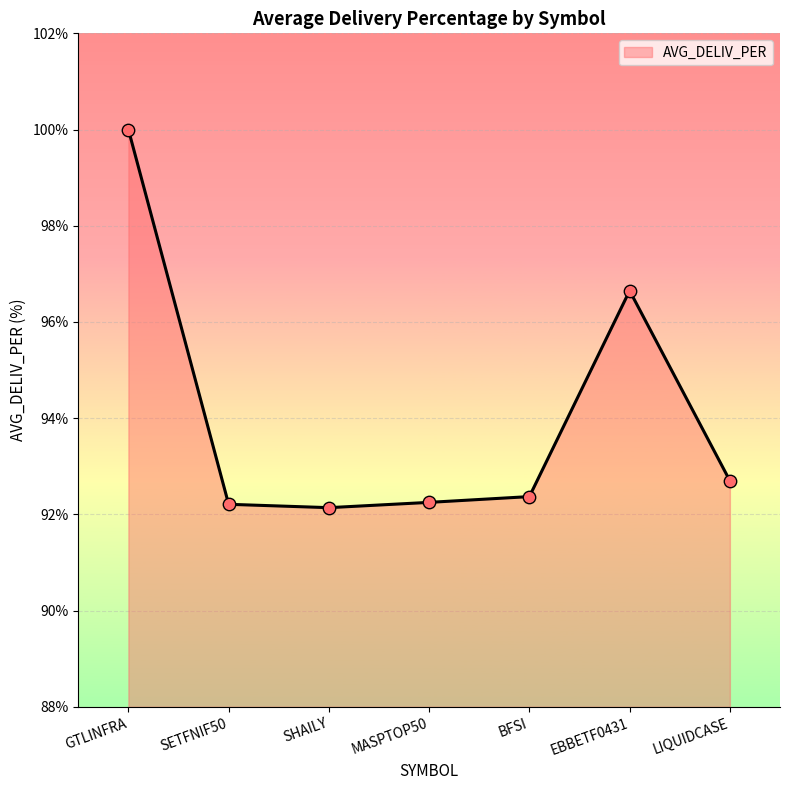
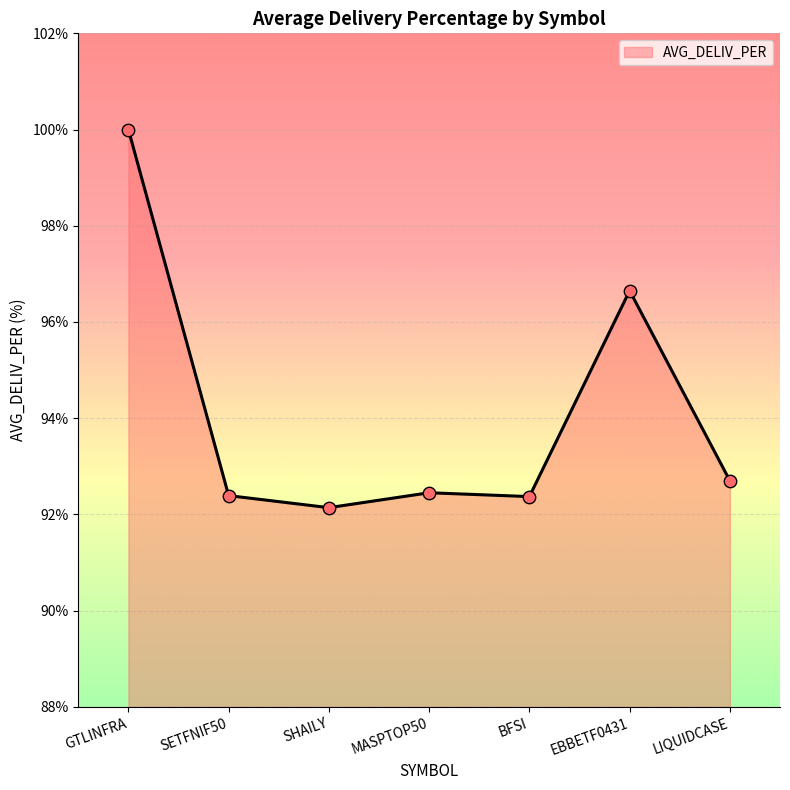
  {
    "GTLINFRA": "100.0%",
-   "SETFNIF50": "92.2%",
+   "SETFNIF50": "92.4%",
    "SHAILY": "92.1%",
-   "MASPTOP50": "92.3%",
+   "MASPTOP50": "92.5%",
    "BFSI": "92.4%",
    "EBBETF0431": "96.7%",
    "LIQUIDCASE": "92.7%"
  }
